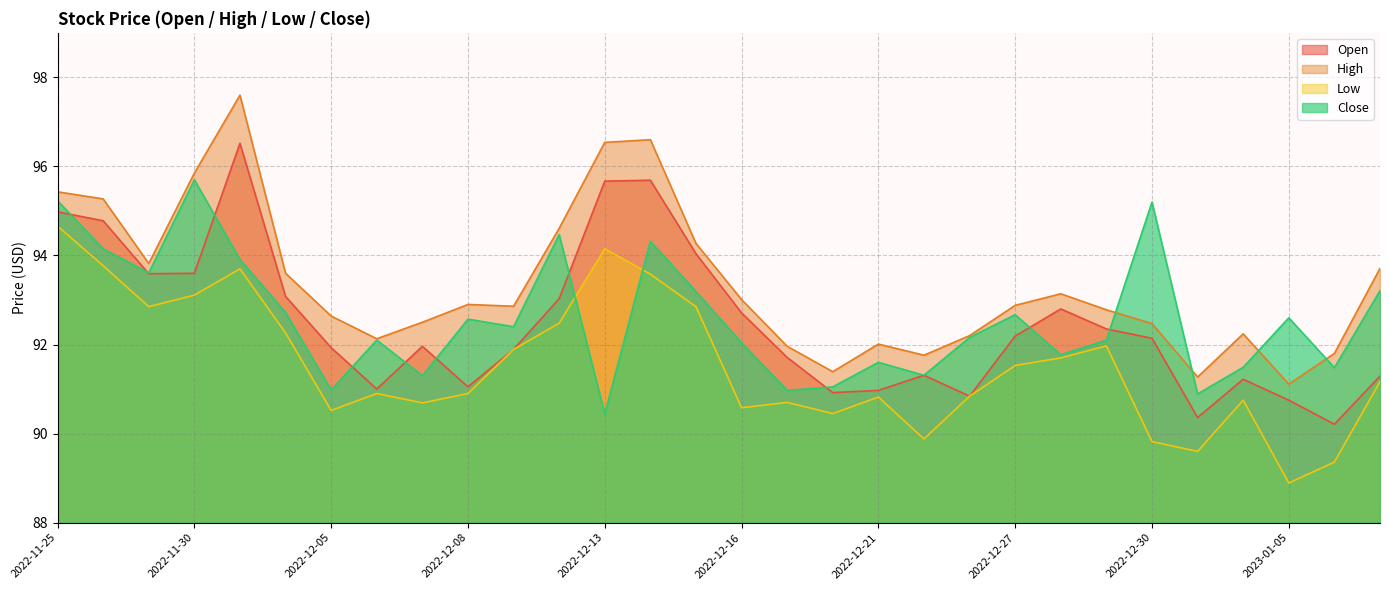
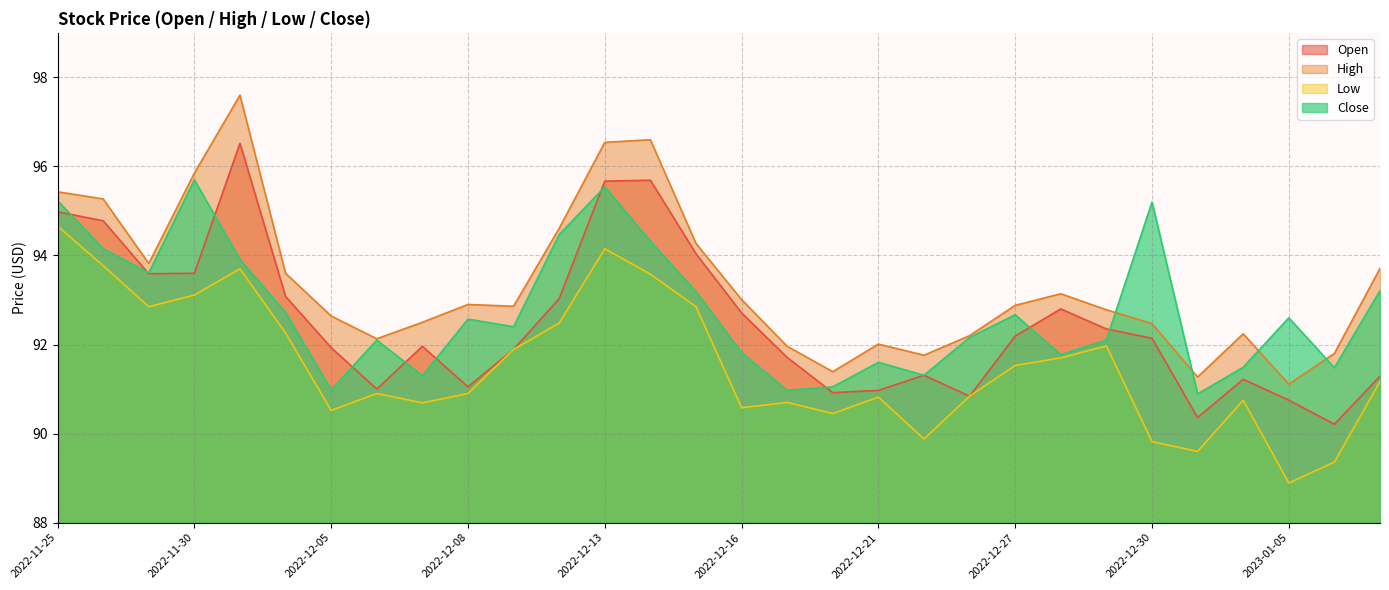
  {
    "Close": {
      "2022-11-25": 95.2,
      "2022-11-30": 95.7,
      "2022-12-05": 91.0,
      "2022-12-08": 92.6,
-     "2022-12-13": 90.4,
-     "2022-12-16": 92.0,
+     "2022-12-13": 95.5,
+     "2022-12-16": 91.8,
      "2022-12-21": 91.6,
      "2022-12-27": 92.7,
      "2022-12-30": 95.2,
      "2023-01-05": 92.6
    }
  }
